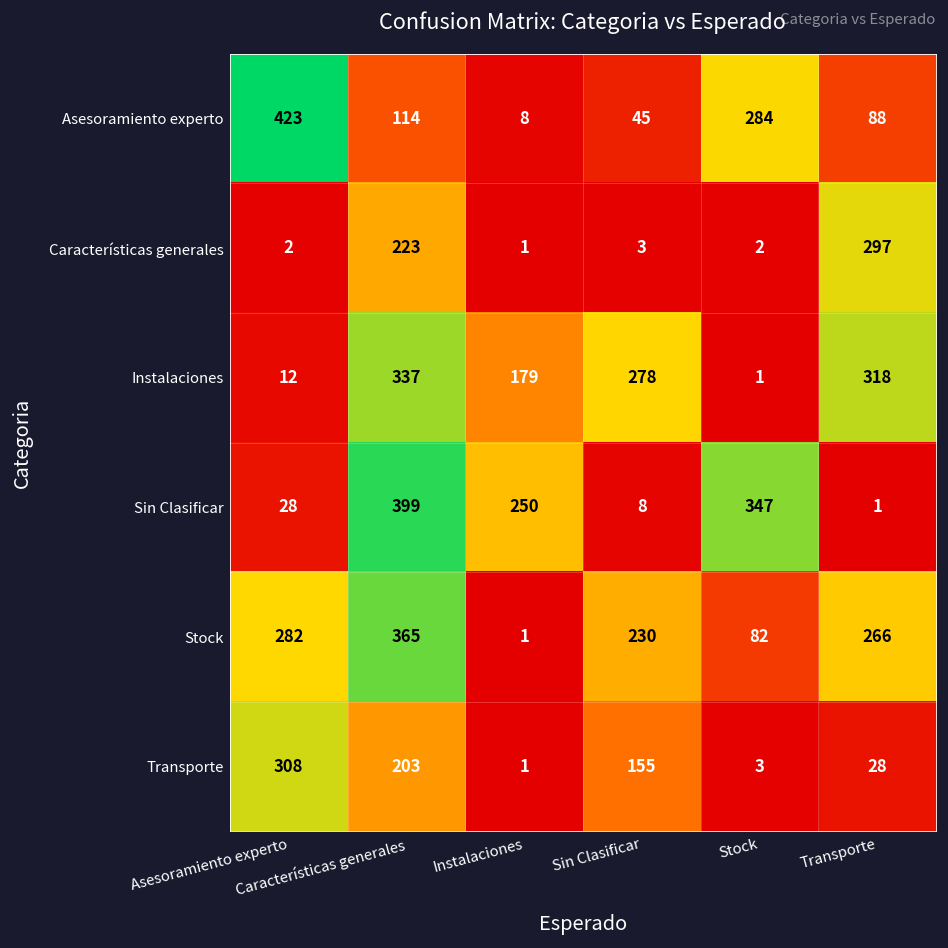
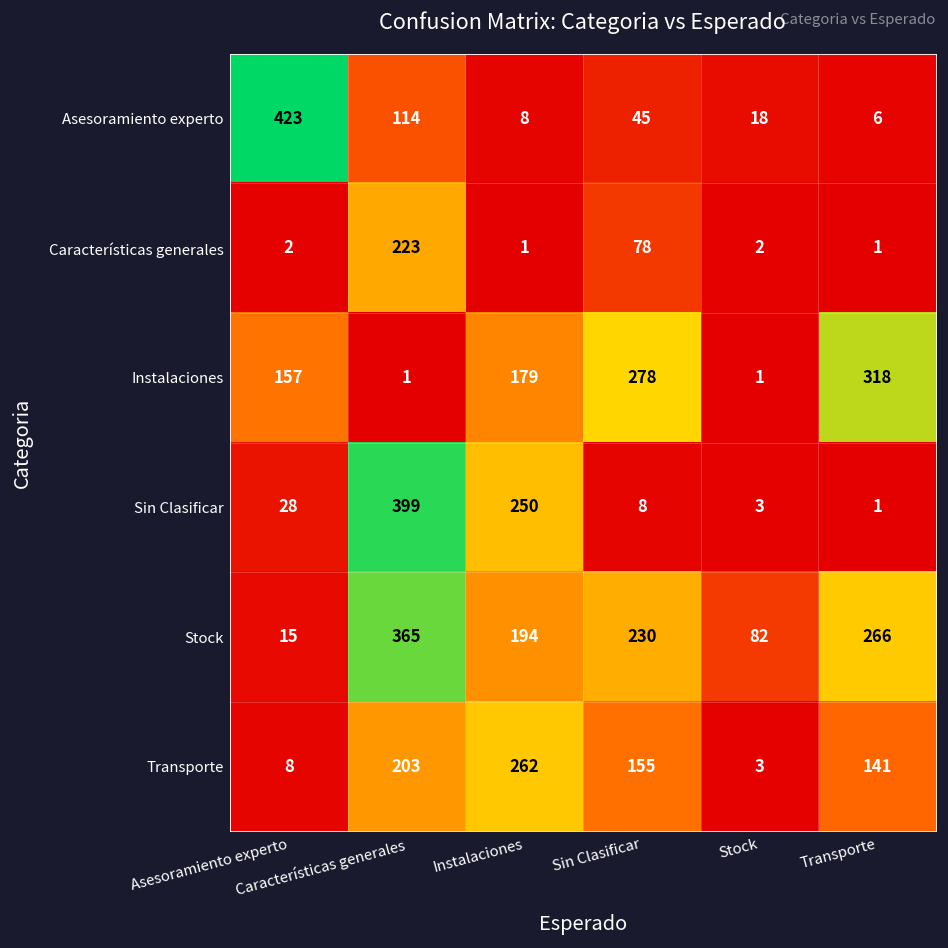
  {
    "Asesoramiento experto": {
      "Asesoramiento experto": 423,
      "Características generales": 114,
      "Instalaciones": 8,
      "Sin Clasificar": 45,
-     "Stock": 284,
-     "Transporte": 88
+     "Stock": 18,
+     "Transporte": 6
    },
    "Características generales": {
      "Asesoramiento experto": 2,
      "Características generales": 223,
      "Instalaciones": 1,
-     "Sin Clasificar": 3,
+     "Sin Clasificar": 78,
      "Stock": 2,
-     "Transporte": 297
+     "Transporte": 1
    },
    "Instalaciones": {
-     "Asesoramiento experto": 12,
-     "Características generales": 337,
+     "Asesoramiento experto": 157,
+     "Características generales": 1,
      "Instalaciones": 179,
      "Sin Clasificar": 278,
      "Stock": 1,
      "Transporte": 318
    },
    "Sin Clasificar": {
      "Asesoramiento experto": 28,
      "Características generales": 399,
      "Instalaciones": 250,
      "Sin Clasificar": 8,
-     "Stock": 347,
+     "Stock": 3,
      "Transporte": 1
    },
    "Stock": {
-     "Asesoramiento experto": 282,
+     "Asesoramiento experto": 15,
      "Características generales": 365,
-     "Instalaciones": 1,
+     "Instalaciones": 194,
      "Sin Clasificar": 230,
      "Stock": 82,
      "Transporte": 266
    },
    "Transporte": {
-     "Asesoramiento experto": 308,
+     "Asesoramiento experto": 8,
      "Características generales": 203,
-     "Instalaciones": 1,
+     "Instalaciones": 262,
      "Sin Clasificar": 155,
      "Stock": 3,
-     "Transporte": 28
+     "Transporte": 141
    }
  }
